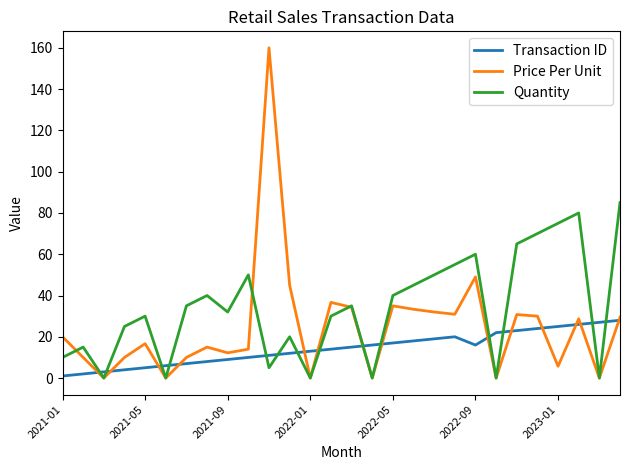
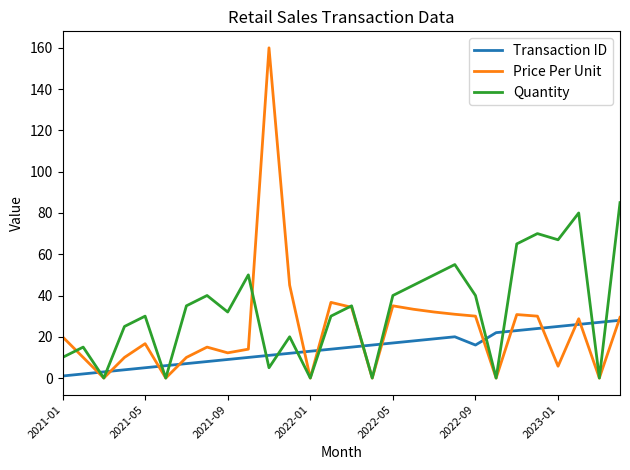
  {
    "Transaction ID": {
      "2021-01": 1,
      "2021-05": 5,
      "2021-09": 9,
      "2022-01": 13,
      "2022-05": 17,
      "2022-09": 16,
      "2023-01": 25
    },
    "Price Per Unit": {
      "2021-01": 20,
      "2021-05": 17,
      "2021-09": 12,
      "2022-05": 35,
-     "2022-09": 49,
+     "2022-09": 30,
      "2023-01": 6
    },
    "Quantity": {
      "2021-01": 10,
      "2021-05": 30,
      "2021-09": 32,
      "2022-05": 40,
-     "2022-09": 60,
-     "2023-01": 75
+     "2022-09": 40,
+     "2023-01": 67
    }
  }
